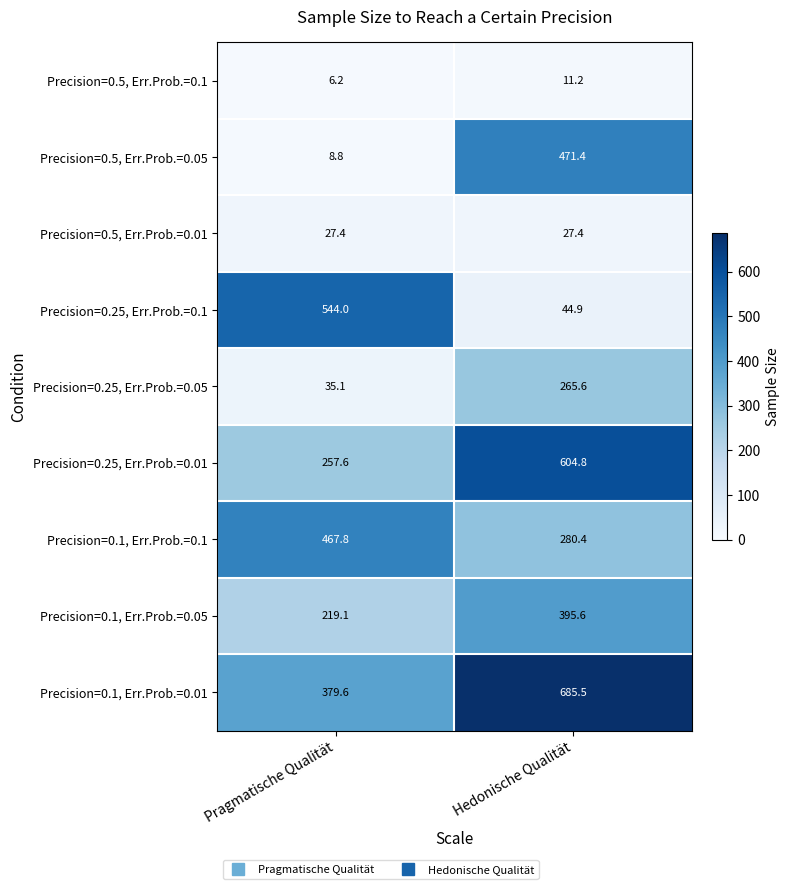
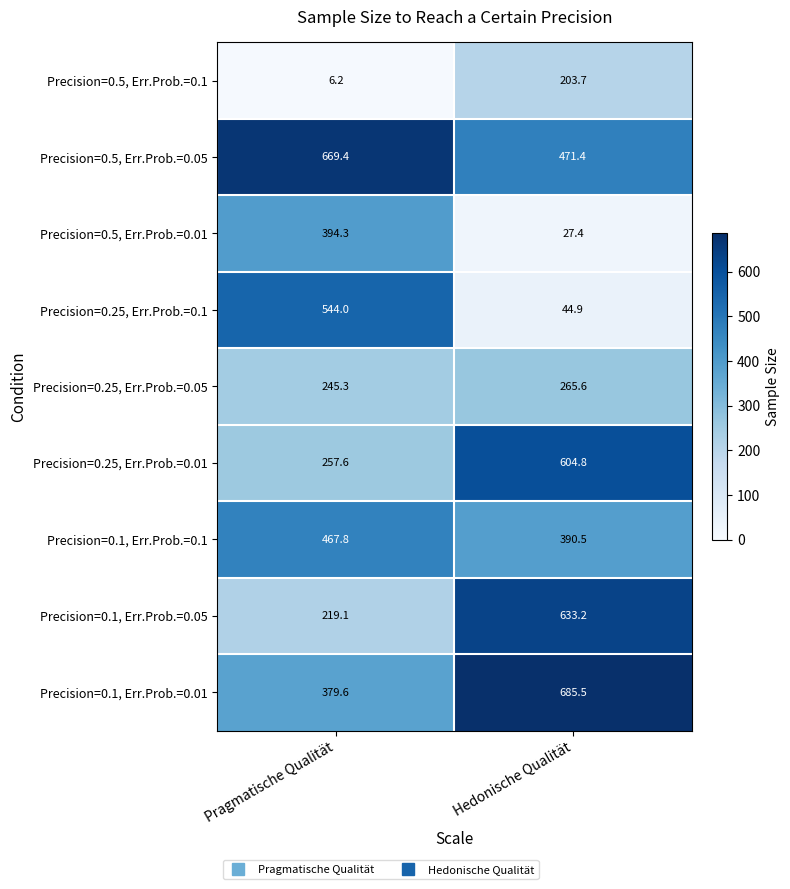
  {
    "Precision=0.5, Err.Prob.=0.1": {
      "Pragmatische Qualität": 6.2,
-     "Hedonische Qualität": 11.2
+     "Hedonische Qualität": 203.7
    },
    "Precision=0.5, Err.Prob.=0.05": {
-     "Pragmatische Qualität": 8.8,
+     "Pragmatische Qualität": 669.4,
      "Hedonische Qualität": 471.4
    },
    "Precision=0.5, Err.Prob.=0.01": {
-     "Pragmatische Qualität": 27.4,
+     "Pragmatische Qualität": 394.3,
      "Hedonische Qualität": 27.4
    },
    "Precision=0.25, Err.Prob.=0.1": {
      "Pragmatische Qualität": 544.0,
      "Hedonische Qualität": 44.9
    },
    "Precision=0.25, Err.Prob.=0.05": {
-     "Pragmatische Qualität": 35.1,
+     "Pragmatische Qualität": 245.3,
      "Hedonische Qualität": 265.6
    },
    "Precision=0.25, Err.Prob.=0.01": {
      "Pragmatische Qualität": 257.6,
      "Hedonische Qualität": 604.8
    },
    "Precision=0.1, Err.Prob.=0.1": {
      "Pragmatische Qualität": 467.8,
-     "Hedonische Qualität": 280.4
+     "Hedonische Qualität": 390.5
    },
    "Precision=0.1, Err.Prob.=0.05": {
      "Pragmatische Qualität": 219.1,
-     "Hedonische Qualität": 395.6
+     "Hedonische Qualität": 633.2
    },
    "Precision=0.1, Err.Prob.=0.01": {
      "Pragmatische Qualität": 379.6,
      "Hedonische Qualität": 685.5
    }
  }
